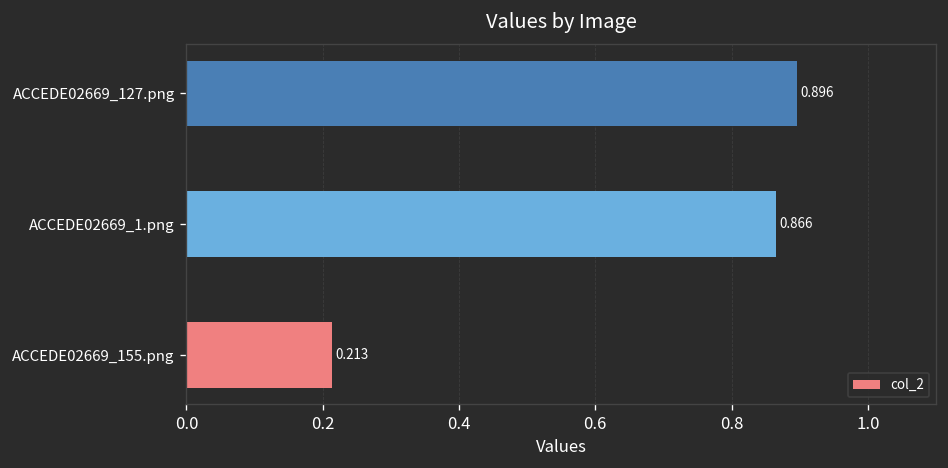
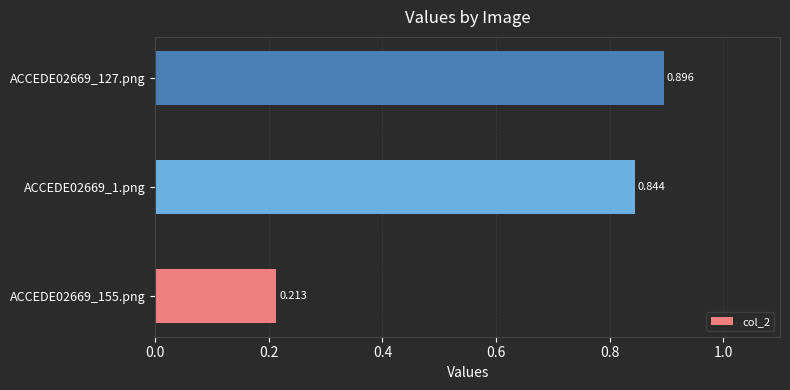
  {
    "ACCEDE02669_127.png": 0.896,
-   "ACCEDE02669_1.png": 0.866,
+   "ACCEDE02669_1.png": 0.844,
    "ACCEDE02669_155.png": 0.213
  }
